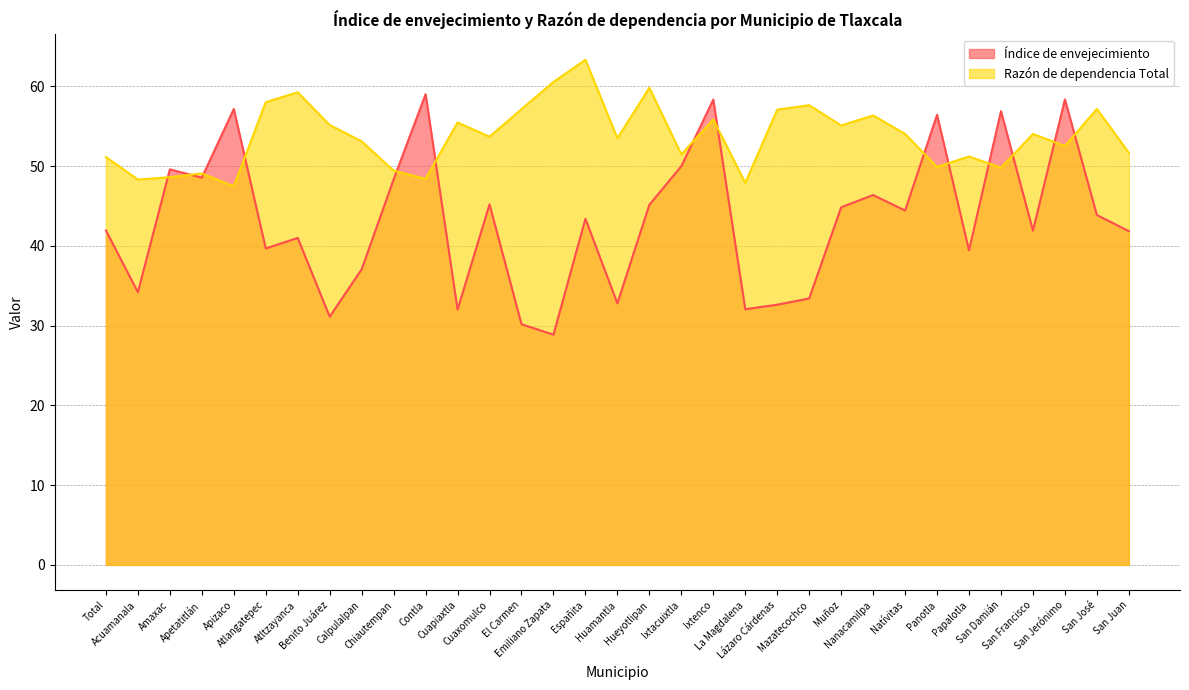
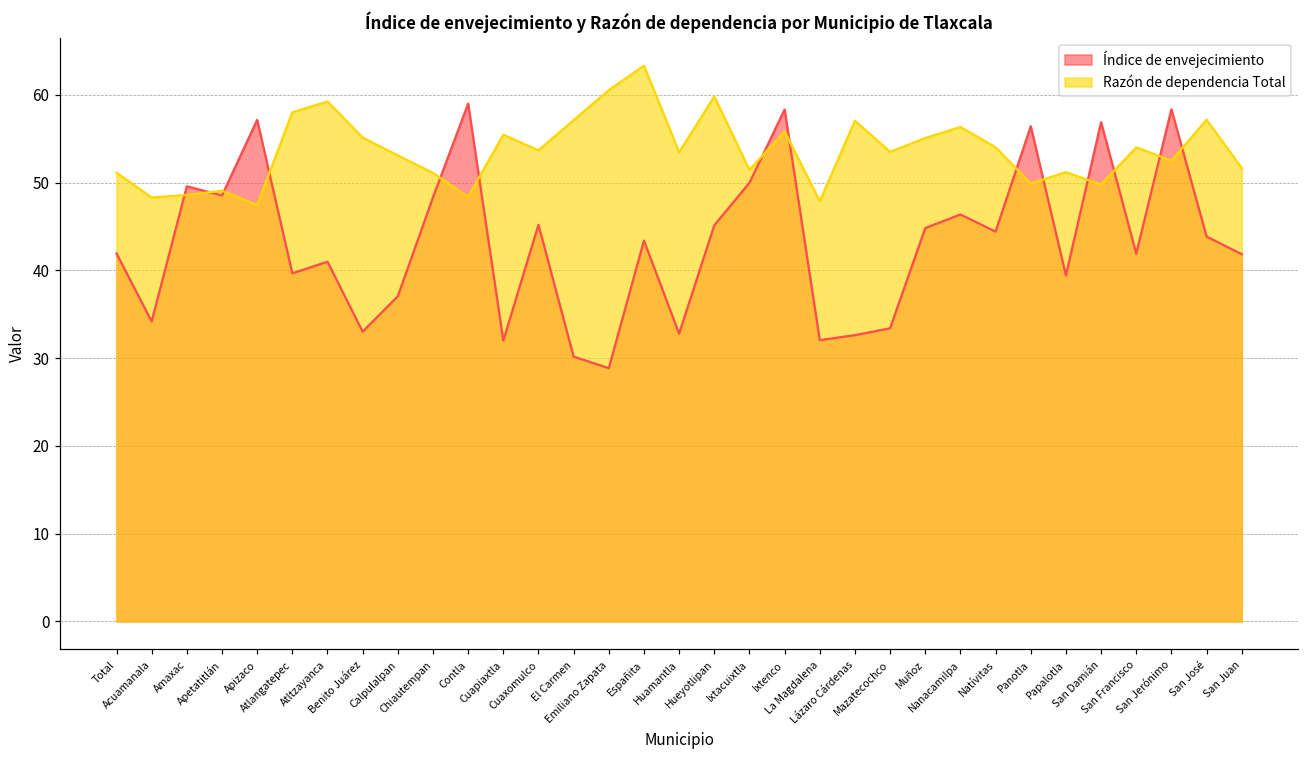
  {
    "Índice de envejecimiento": {
      "Total": 42,
      "Acuamanala": 34,
      "Amaxac": 50,
      "Apetatitlán": 49,
      "Apizaco": 57,
      "Atlangatepec": 40,
      "Atltzayanca": 41,
-     "Benito Juárez": 31,
+     "Benito Juárez": 33,
      "Calpulalpan": 37,
      "Chiautempan": 48,
      "Contla": 59,
      "Cuapiaxtla": 32,
      "Cuaxomulco": 45,
      "El Carmen": 30,
      "Emiliano Zapata": 29,
      "Españita": 43,
      "Huamantla": 33,
      "Hueyotlipan": 45,
      "Ixtacuixtla": 50,
      "Ixtenco": 58,
      "La Magdalena": 32,
      "Lázaro Cárdenas": 33,
      "Mazatecochco": 33,
      "Muñoz": 45,
      "Nanacamilpa": 46,
      "Natívitas": 44,
      "Panotla": 56,
      "Papalotla": 39,
      "San Damián": 57,
      "San Francisco": 42,
      "San Jerónimo": 58,
      "San José": 44,
      "San Juan": 42
    },
    "Razón de dependencia Total": {
      "Total": 51,
      "Acuamanala": 48,
      "Amaxac": 49,
      "Apetatitlán": 49,
      "Apizaco": 47,
      "Atlangatepec": 58,
      "Atltzayanca": 59,
      "Benito Juárez": 55,
      "Calpulalpan": 53,
-     "Chiautempan": 49,
+     "Chiautempan": 51,
      "Contla": 48,
      "Cuapiaxtla": 55,
      "Cuaxomulco": 54,
      "El Carmen": 57,
      "Emiliano Zapata": 61,
      "Españita": 63,
      "Huamantla": 53,
      "Hueyotlipan": 60,
      "Ixtacuixtla": 51,
      "Ixtenco": 56,
      "La Magdalena": 48,
      "Lázaro Cárdenas": 57,
-     "Mazatecochco": 58,
+     "Mazatecochco": 54,
      "Muñoz": 55,
      "Nanacamilpa": 56,
      "Natívitas": 54,
      "Panotla": 50,
      "Papalotla": 51,
      "San Damián": 50,
      "San Francisco": 54,
      "San Jerónimo": 53,
      "San José": 57,
      "San Juan": 52
    }
  }
